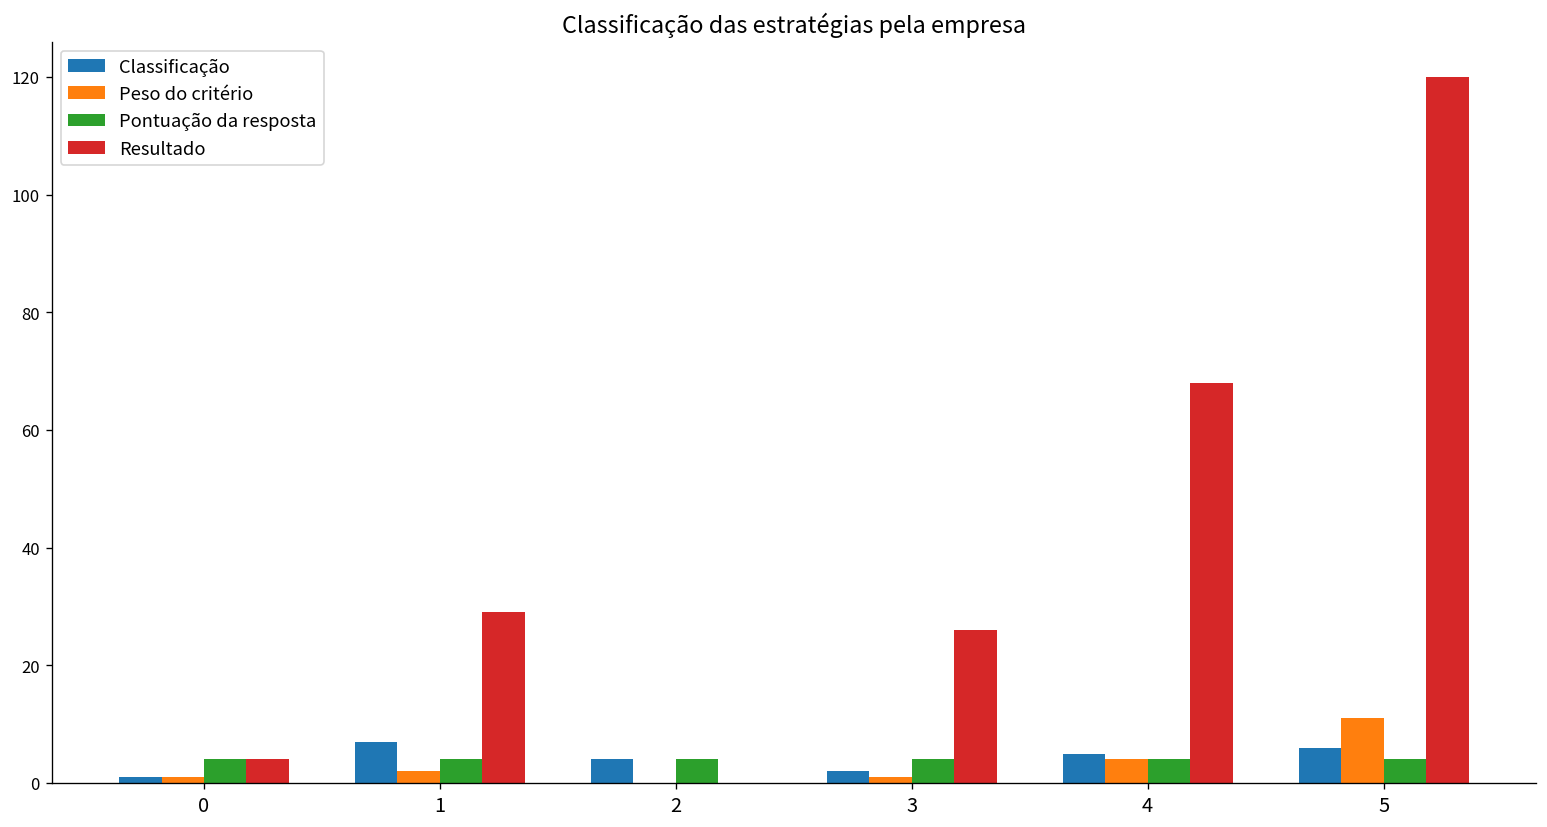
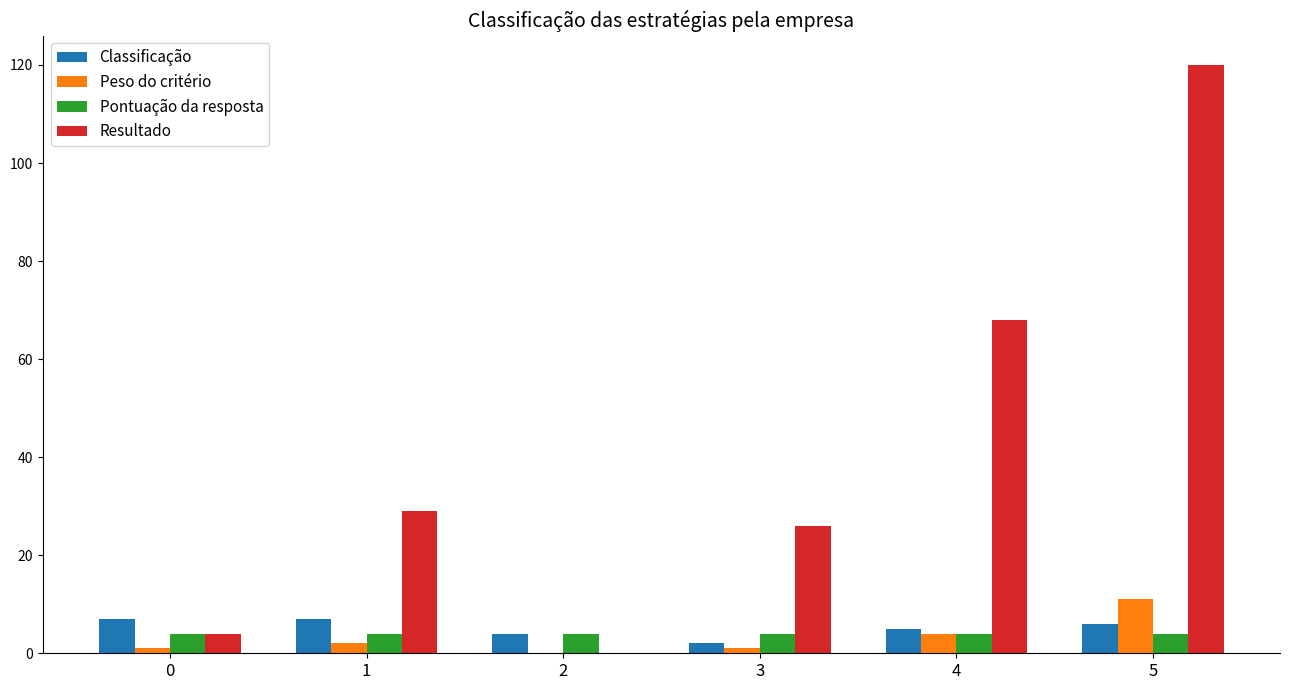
  {
    "Classificação": {
-     "0": 1,
+     "0": 7,
      "1": 7,
      "2": 4,
      "3": 2,
      "4": 5,
      "5": 6
    },
    "Peso do critério": {
      "0": 1,
      "1": 2,
      "2": 0,
      "3": 1,
      "4": 4,
      "5": 11
    },
    "Pontuação da resposta": {
      "0": 4,
      "1": 4,
      "2": 4,
      "3": 4,
      "4": 4,
      "5": 4
    },
    "Resultado": {
      "0": 4,
      "1": 29,
      "2": 0,
      "3": 26,
      "4": 68,
      "5": 120
    }
  }
